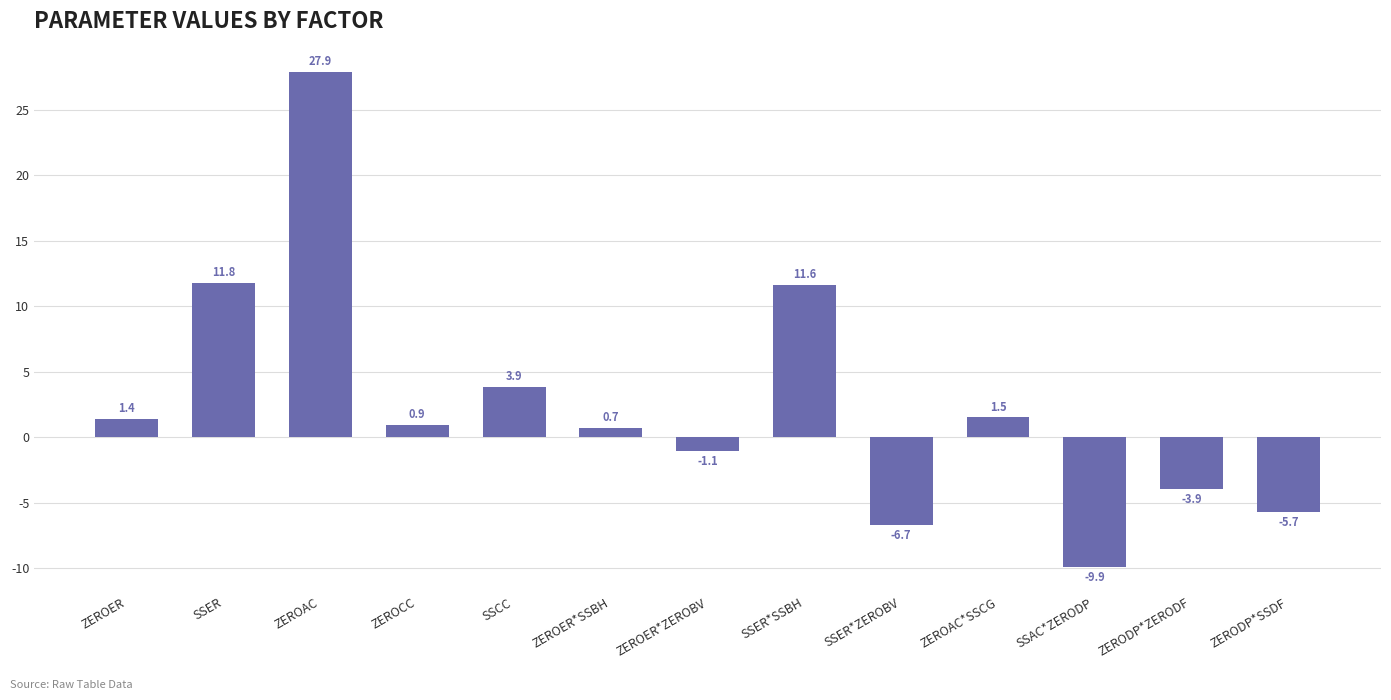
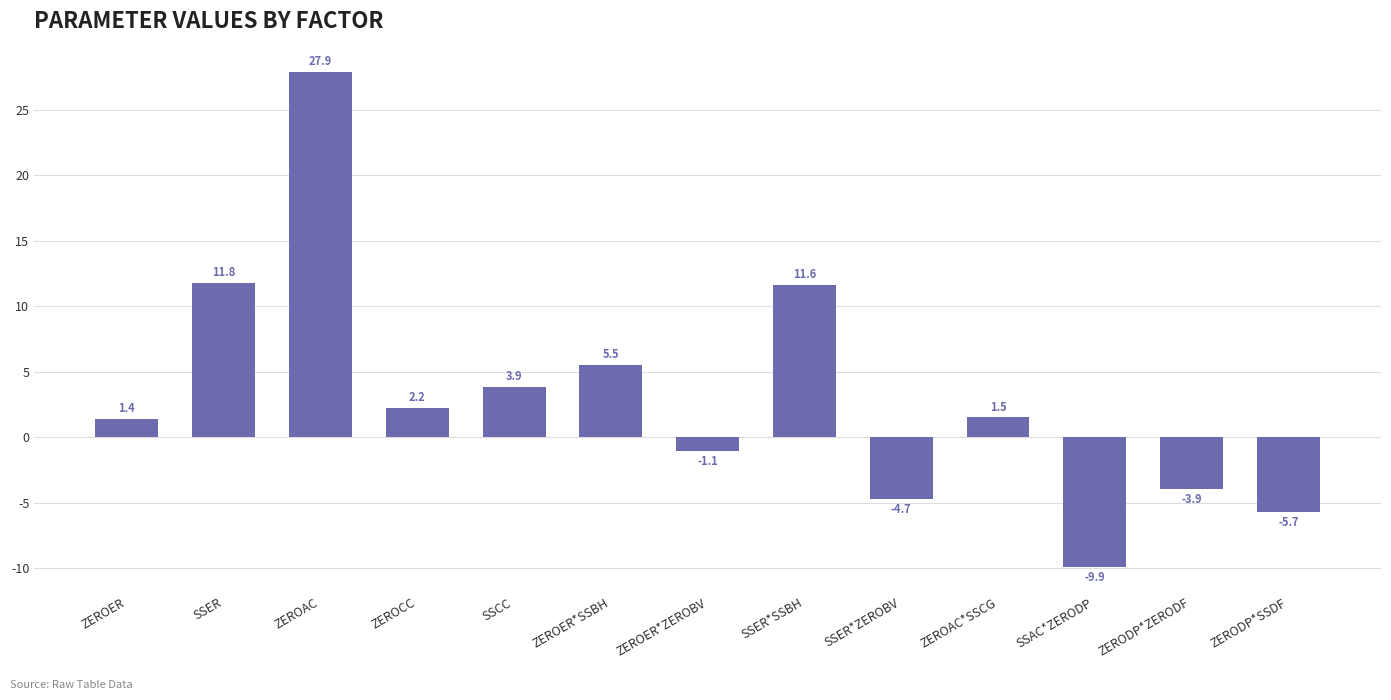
  {
    "ZEROER": 1.4,
    "SSER": 11.8,
    "ZEROAC": 27.9,
-   "ZEROCC": 0.9,
+   "ZEROCC": 2.2,
    "SSCC": 3.9,
-   "ZEROER*SSBH": 0.7,
+   "ZEROER*SSBH": 5.5,
    "ZEROER*ZEROBV": -1.1,
    "SSER*SSBH": 11.6,
-   "SSER*ZEROBV": -6.7,
+   "SSER*ZEROBV": -4.7,
    "ZEROAC*SSCG": 1.5,
    "SSAC*ZERODP": -9.9,
    "ZERODP*ZERODF": -3.9,
    "ZERODP*SSDF": -5.7
  }
